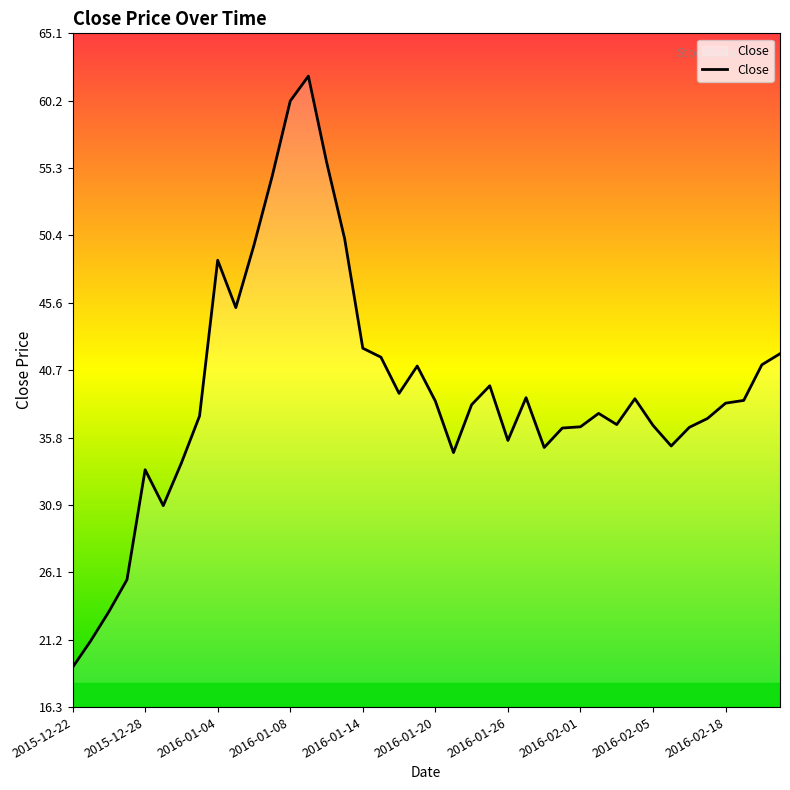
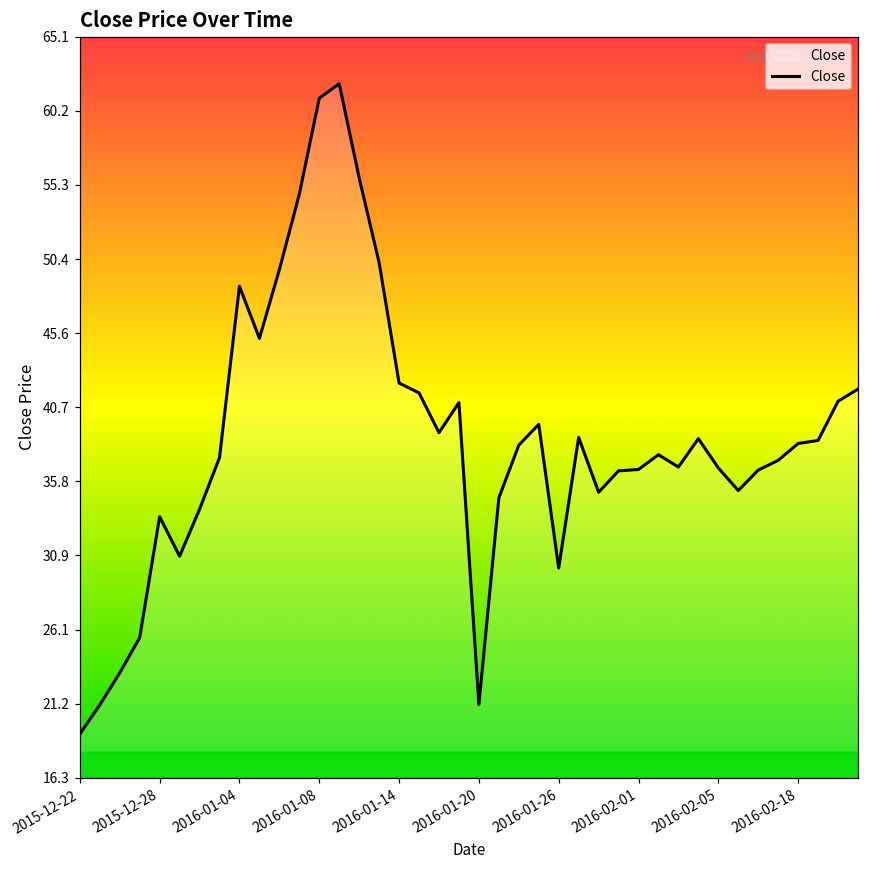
  {
    "2015-12-22": 19.2,
    "2015-12-28": 33.5,
    "2016-01-04": 48.7,
-   "2016-01-08": 60.2,
+   "2016-01-08": 61.0,
    "2016-01-14": 42.3,
-   "2016-01-20": 38.5,
-   "2016-01-26": 35.6,
+   "2016-01-20": 21.1,
+   "2016-01-26": 30.1,
    "2016-02-01": 36.6,
    "2016-02-05": 36.7,
    "2016-02-18": 38.3
  }
